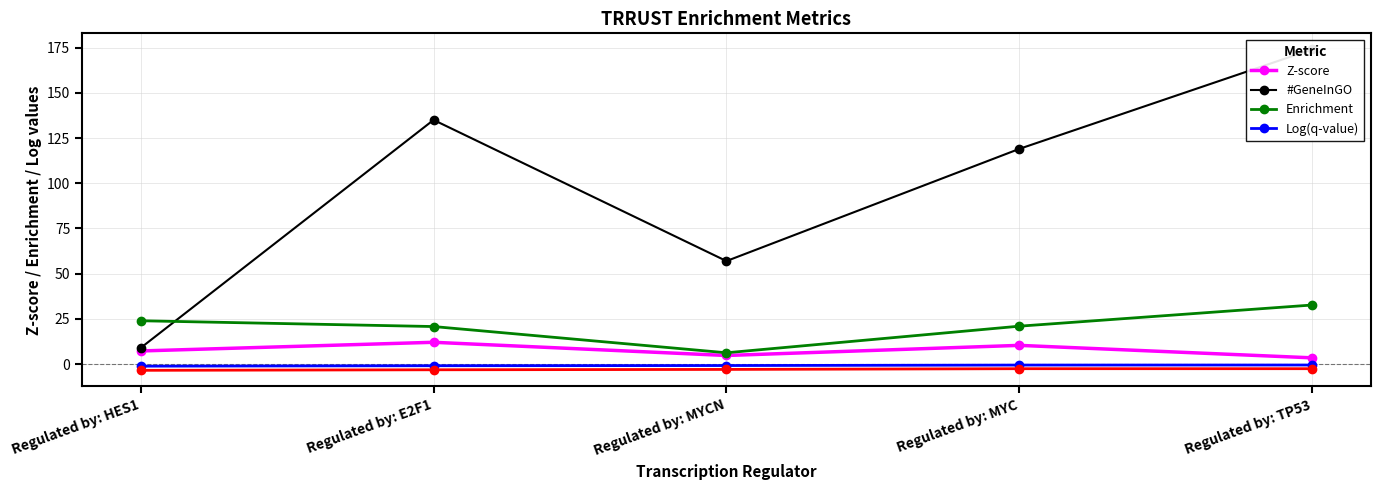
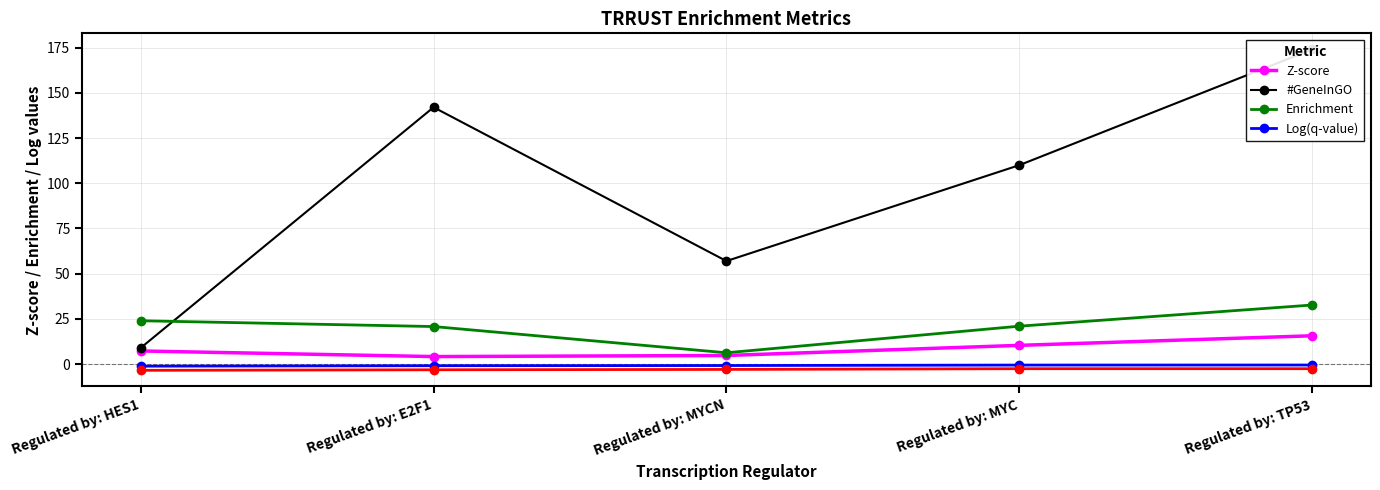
  {
    "Z-score": {
      "Regulated by: HES1": 7,
-     "Regulated by: E2F1": 12,
+     "Regulated by: E2F1": 4,
      "Regulated by: MYCN": 5,
      "Regulated by: MYC": 10,
-     "Regulated by: TP53": 4
+     "Regulated by: TP53": 16
    },
    "#GeneInGO": {
      "Regulated by: HES1": 9,
-     "Regulated by: E2F1": 135,
+     "Regulated by: E2F1": 142,
      "Regulated by: MYCN": 57,
-     "Regulated by: MYC": 119
+     "Regulated by: MYC": 110
    },
    "Enrichment": {
      "Regulated by: HES1": 24,
      "Regulated by: E2F1": 21,
      "Regulated by: MYCN": 6,
      "Regulated by: MYC": 21,
      "Regulated by: TP53": 33
    },
    "Log(q-value)": {
      "Regulated by: HES1": -1,
      "Regulated by: E2F1": -1,
      "Regulated by: MYCN": -1,
      "Regulated by: MYC": -1,
      "Regulated by: TP53": 0
    }
  }
